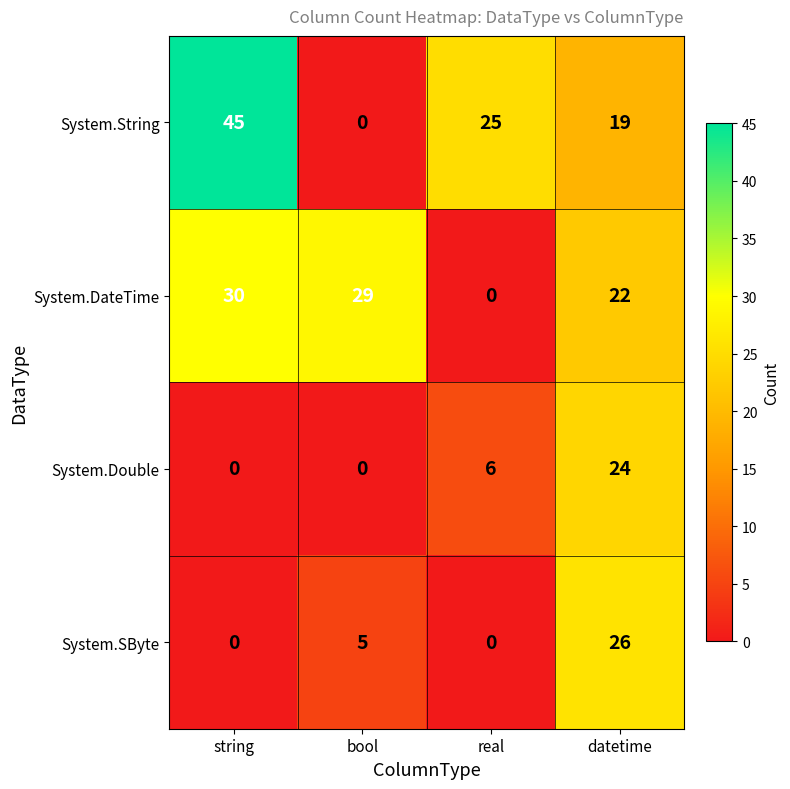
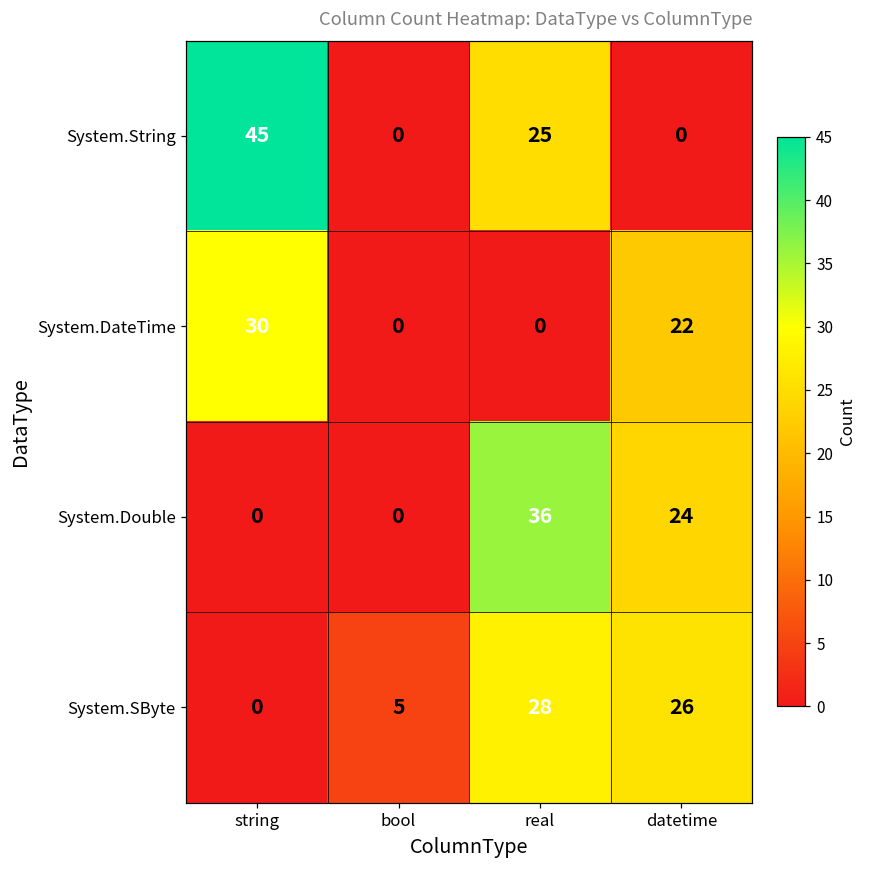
  {
    "System.String": {
      "string": 45,
      "bool": 0,
      "real": 25,
-     "datetime": 19
+     "datetime": 0
    },
    "System.DateTime": {
      "string": 30,
-     "bool": 29,
+     "bool": 0,
      "real": 0,
      "datetime": 22
    },
    "System.Double": {
      "string": 0,
      "bool": 0,
-     "real": 6,
+     "real": 36,
      "datetime": 24
    },
    "System.SByte": {
      "string": 0,
      "bool": 5,
-     "real": 0,
+     "real": 28,
      "datetime": 26
    }
  }
